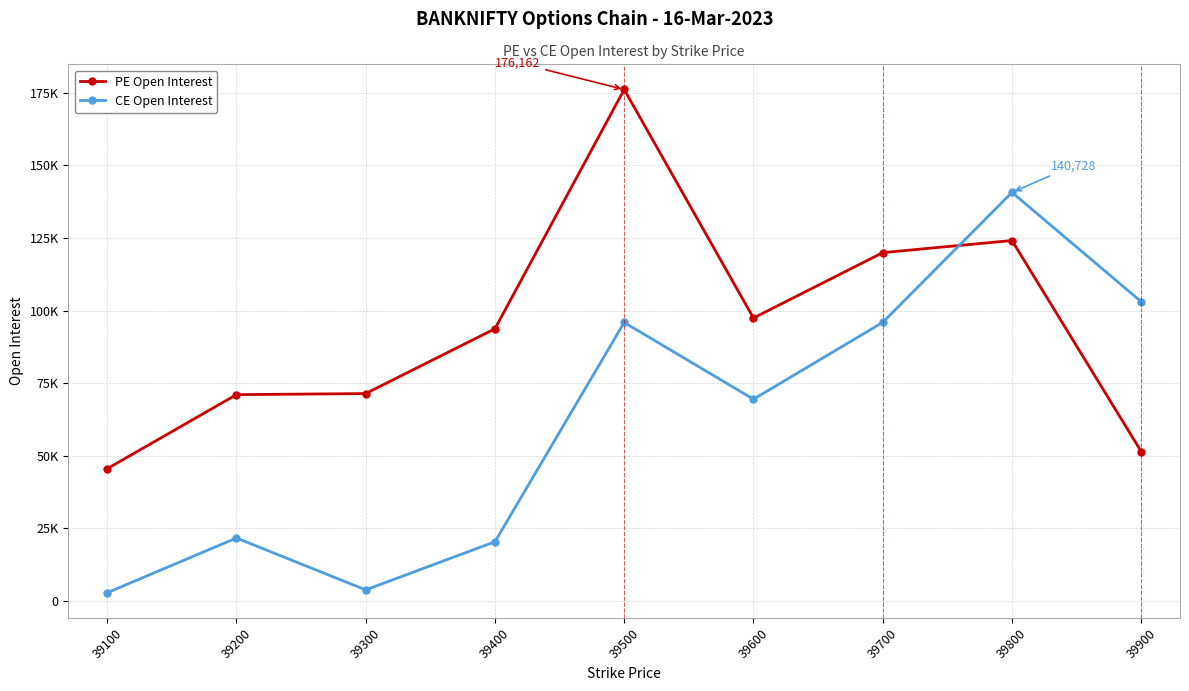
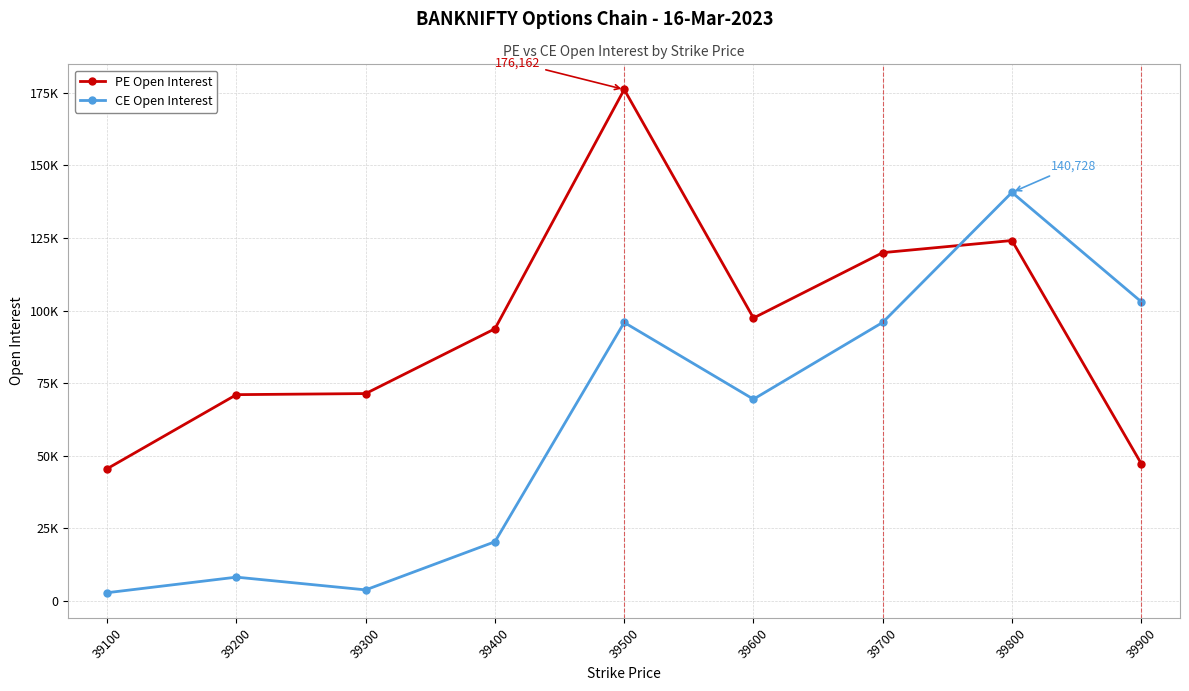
  {
    "PE Open Interest": {
      "39100": 46000,
      "39200": 71000,
      "39300": 71000,
      "39400": 94000,
      "39600": 97000,
      "39700": 120000,
      "39800": 124000,
-     "39900": 51000
+     "39900": 47000
    },
    "CE Open Interest": {
      "39100": 3000,
-     "39200": 22000,
+     "39200": 8000,
      "39300": 4000,
      "39400": 20000,
      "39500": 96000,
      "39600": 70000,
      "39700": 96000,
      "39900": 103000
    }
  }
